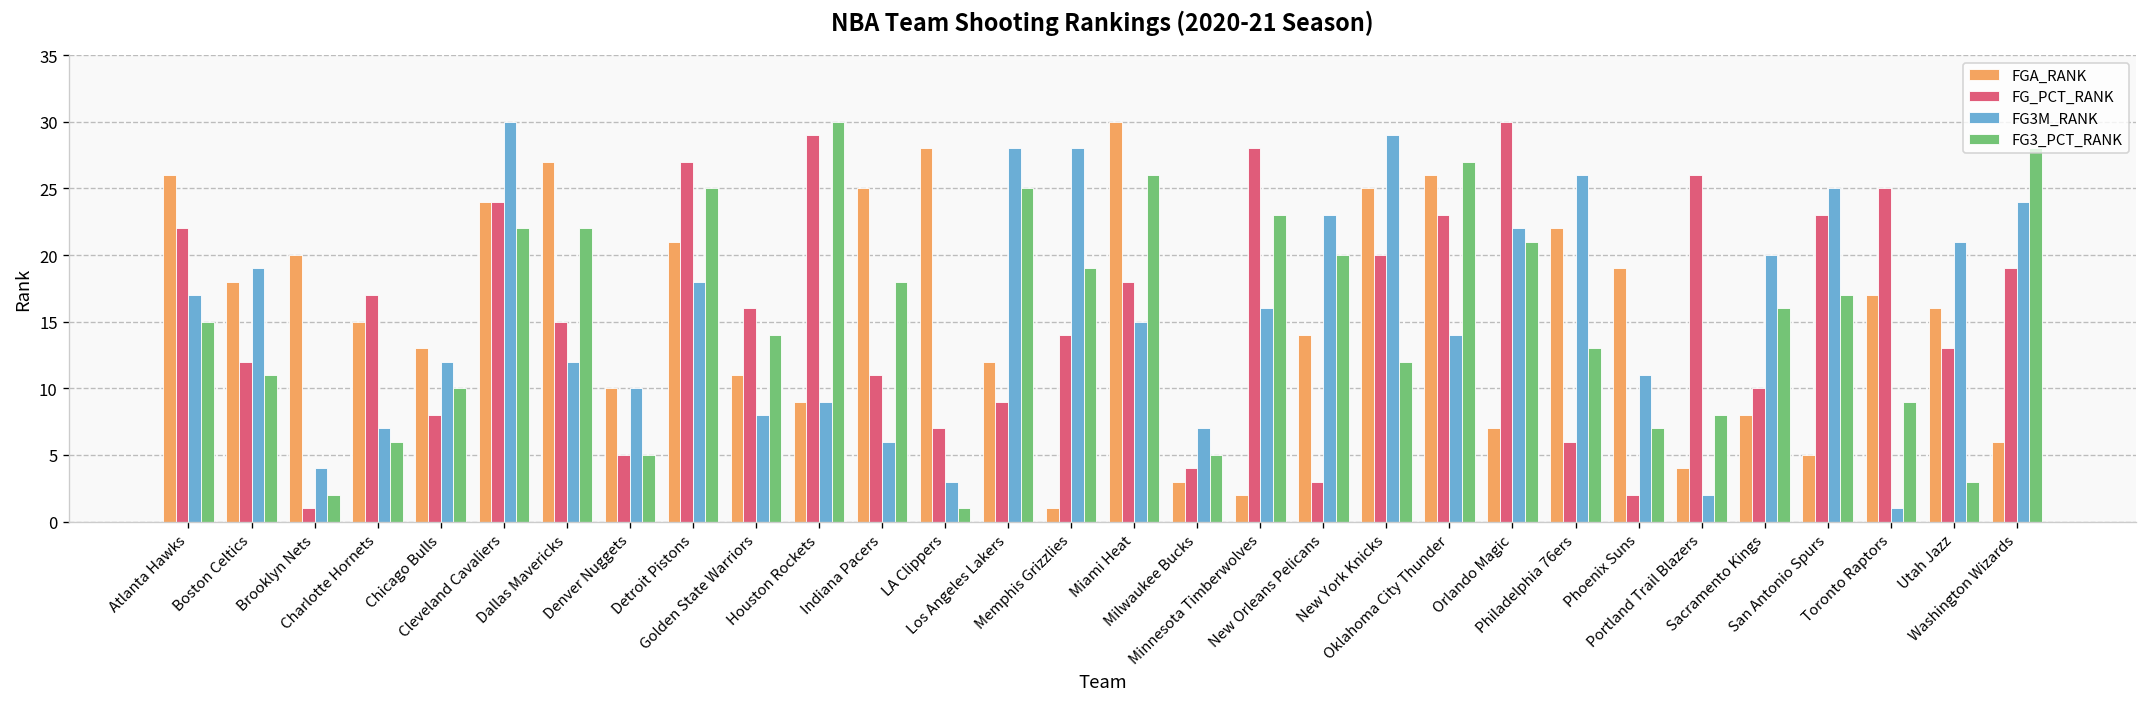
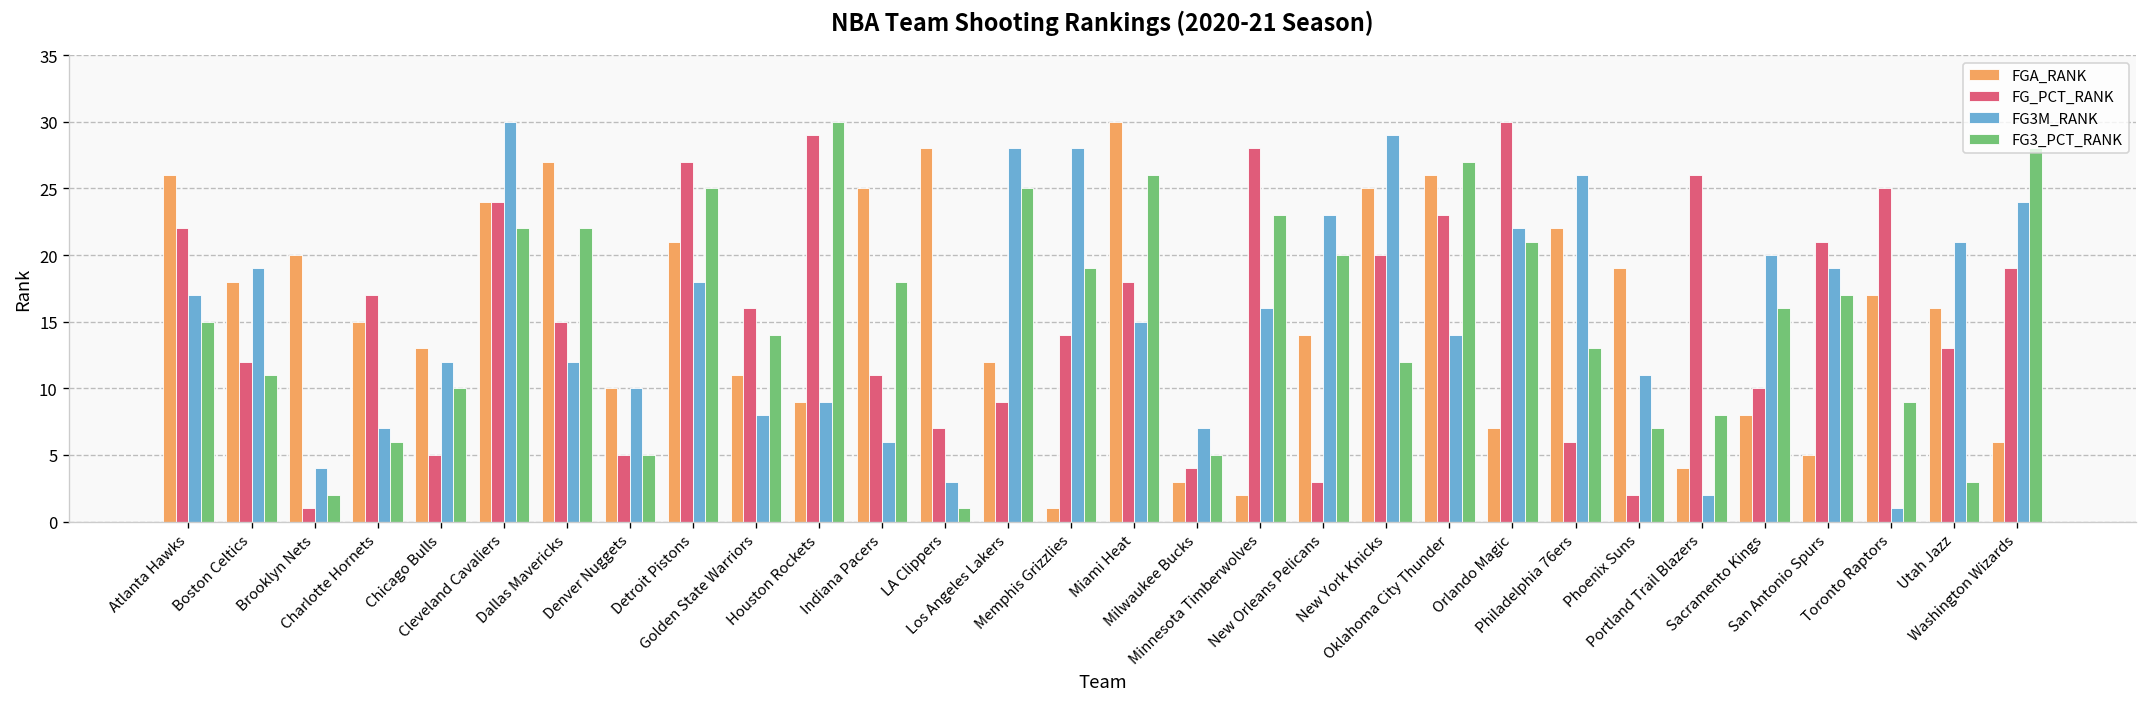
  {
    "FGA_RANK": {
      "Atlanta Hawks": 26,
      "Boston Celtics": 18,
      "Brooklyn Nets": 20,
      "Charlotte Hornets": 15,
      "Chicago Bulls": 13,
      "Cleveland Cavaliers": 24,
      "Dallas Mavericks": 27,
      "Denver Nuggets": 10,
      "Detroit Pistons": 21,
      "Golden State Warriors": 11,
      "Houston Rockets": 9,
      "Indiana Pacers": 25,
      "LA Clippers": 28,
      "Los Angeles Lakers": 12,
      "Memphis Grizzlies": 1,
      "Miami Heat": 30,
      "Milwaukee Bucks": 3,
      "Minnesota Timberwolves": 2,
      "New Orleans Pelicans": 14,
      "New York Knicks": 25,
      "Oklahoma City Thunder": 26,
      "Orlando Magic": 7,
      "Philadelphia 76ers": 22,
      "Phoenix Suns": 19,
      "Portland Trail Blazers": 4,
      "Sacramento Kings": 8,
      "San Antonio Spurs": 5,
      "Toronto Raptors": 17,
      "Utah Jazz": 16,
      "Washington Wizards": 6
    },
    "FG_PCT_RANK": {
      "Atlanta Hawks": 22,
      "Boston Celtics": 12,
      "Brooklyn Nets": 1,
      "Charlotte Hornets": 17,
-     "Chicago Bulls": 8,
+     "Chicago Bulls": 5,
      "Cleveland Cavaliers": 24,
      "Dallas Mavericks": 15,
      "Denver Nuggets": 5,
      "Detroit Pistons": 27,
      "Golden State Warriors": 16,
      "Houston Rockets": 29,
      "Indiana Pacers": 11,
      "LA Clippers": 7,
      "Los Angeles Lakers": 9,
      "Memphis Grizzlies": 14,
      "Miami Heat": 18,
      "Milwaukee Bucks": 4,
      "Minnesota Timberwolves": 28,
      "New Orleans Pelicans": 3,
      "New York Knicks": 20,
      "Oklahoma City Thunder": 23,
      "Orlando Magic": 30,
      "Philadelphia 76ers": 6,
      "Phoenix Suns": 2,
      "Portland Trail Blazers": 26,
      "Sacramento Kings": 10,
-     "San Antonio Spurs": 23,
+     "San Antonio Spurs": 21,
      "Toronto Raptors": 25,
      "Utah Jazz": 13,
      "Washington Wizards": 19
    },
    "FG3M_RANK": {
      "Atlanta Hawks": 17,
      "Boston Celtics": 19,
      "Brooklyn Nets": 4,
      "Charlotte Hornets": 7,
      "Chicago Bulls": 12,
      "Cleveland Cavaliers": 30,
      "Dallas Mavericks": 12,
      "Denver Nuggets": 10,
      "Detroit Pistons": 18,
      "Golden State Warriors": 8,
      "Houston Rockets": 9,
      "Indiana Pacers": 6,
      "LA Clippers": 3,
      "Los Angeles Lakers": 28,
      "Memphis Grizzlies": 28,
      "Miami Heat": 15,
      "Milwaukee Bucks": 7,
      "Minnesota Timberwolves": 16,
      "New Orleans Pelicans": 23,
      "New York Knicks": 29,
      "Oklahoma City Thunder": 14,
      "Orlando Magic": 22,
      "Philadelphia 76ers": 26,
      "Phoenix Suns": 11,
      "Portland Trail Blazers": 2,
      "Sacramento Kings": 20,
-     "San Antonio Spurs": 25,
+     "San Antonio Spurs": 19,
      "Toronto Raptors": 1,
      "Utah Jazz": 21,
      "Washington Wizards": 24
    },
    "FG3_PCT_RANK": {
      "Atlanta Hawks": 15,
      "Boston Celtics": 11,
      "Brooklyn Nets": 2,
      "Charlotte Hornets": 6,
      "Chicago Bulls": 10,
      "Cleveland Cavaliers": 22,
      "Dallas Mavericks": 22,
      "Denver Nuggets": 5,
      "Detroit Pistons": 25,
      "Golden State Warriors": 14,
      "Houston Rockets": 30,
      "Indiana Pacers": 18,
      "LA Clippers": 1,
      "Los Angeles Lakers": 25,
      "Memphis Grizzlies": 19,
      "Miami Heat": 26,
      "Milwaukee Bucks": 5,
      "Minnesota Timberwolves": 23,
      "New Orleans Pelicans": 20,
      "New York Knicks": 12,
      "Oklahoma City Thunder": 27,
      "Orlando Magic": 21,
      "Philadelphia 76ers": 13,
      "Phoenix Suns": 7,
      "Portland Trail Blazers": 8,
      "Sacramento Kings": 16,
      "San Antonio Spurs": 17,
      "Toronto Raptors": 9,
      "Utah Jazz": 3
    }
  }
